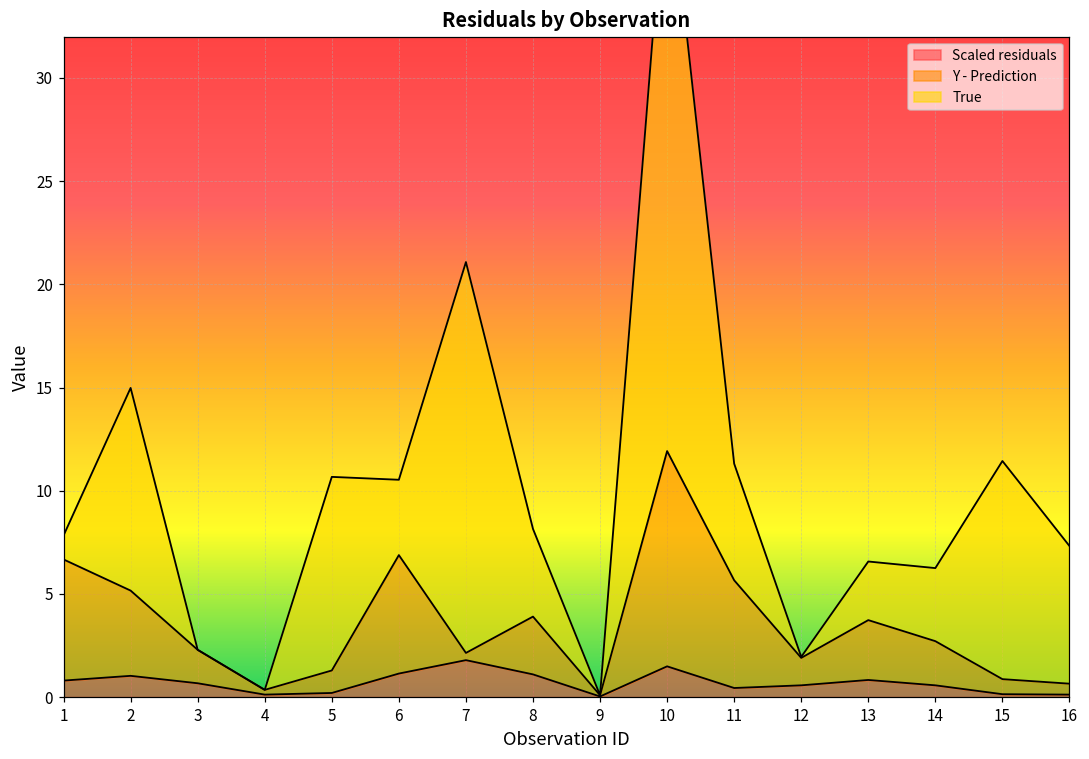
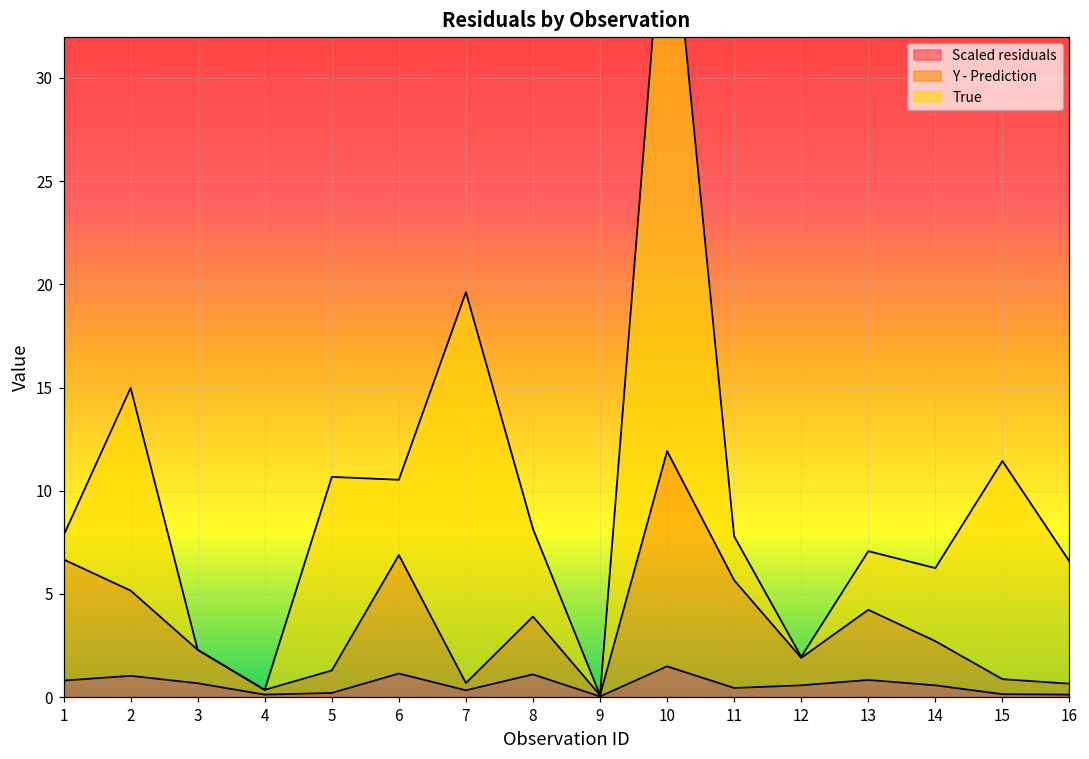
  {
    "Scaled residuals": {
      "1": 0.8,
      "2": 1.0,
      "3": 0.7,
      "4": 0.1,
      "5": 0.2,
      "6": 1.1,
-     "7": 1.8,
+     "7": 0.3,
      "8": 1.1,
      "10": 1.5,
      "11": 0.4,
      "12": 0.6,
      "13": 0.8,
      "14": 0.6,
      "15": 0.1,
      "16": 0.1
    },
    "Y - Prediction": {
      "1": 5.9,
      "2": 4.1,
      "5": 1.1,
      "6": 5.7,
      "7": 0.4,
      "8": 2.8,
      "10": 10.4,
      "11": 5.2,
-     "13": 2.9,
+     "13": 3.4,
      "14": 2.1,
      "15": 0.7,
      "16": 0.5
    },
    "True": {
      "1": 1.2,
      "2": 9.8,
      "5": 9.4,
      "6": 3.6,
      "7": 18.9,
      "8": 4.3,
-     "11": 5.7,
+     "11": 2.1,
      "13": 2.8,
      "14": 3.5,
      "15": 10.6,
-     "16": 6.7
+     "16": 5.9
    }
  }
